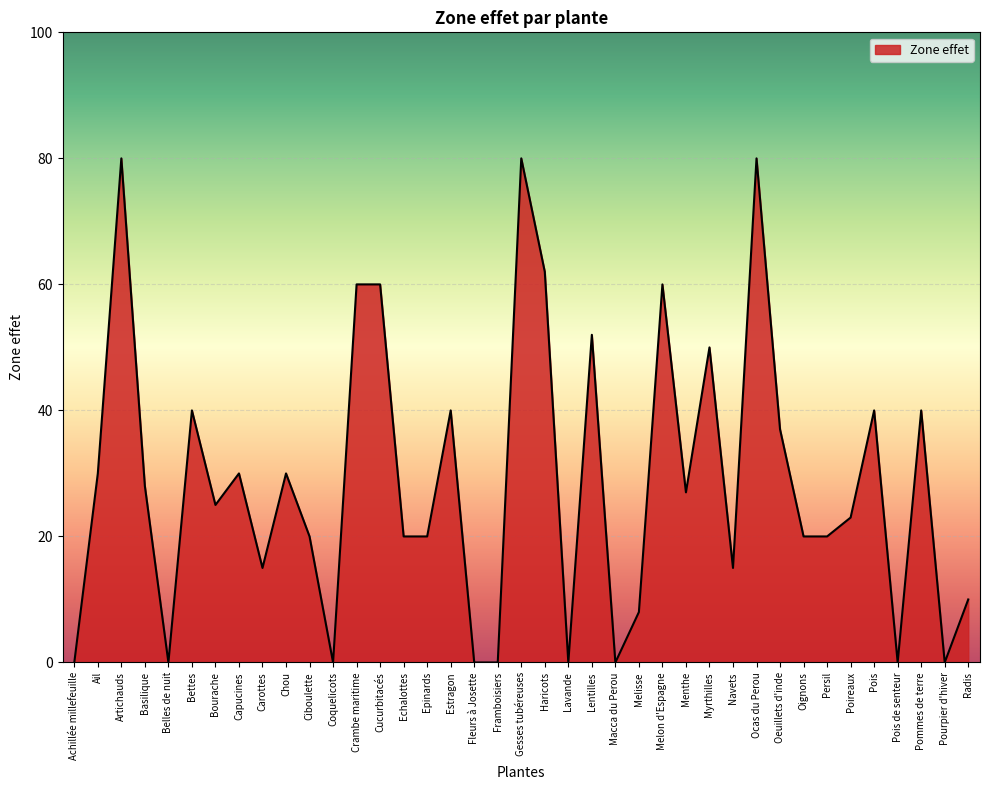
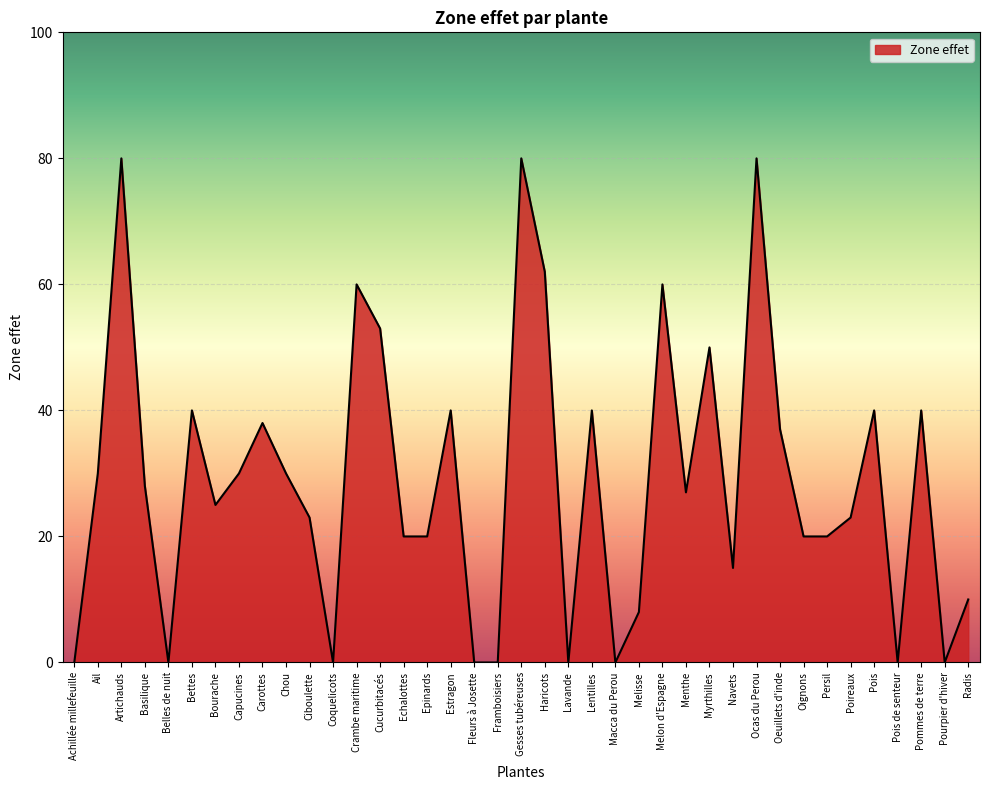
  {
    "Achillée millefeuille": 0,
    "Ail": 30,
    "Artichauds": 80,
    "Basilique": 28,
    "Belles de nuit": 0,
    "Bettes": 40,
    "Bourache": 25,
    "Capucines": 30,
-   "Carottes": 15,
+   "Carottes": 38,
    "Chou": 30,
-   "Ciboulette": 20,
+   "Ciboulette": 23,
    "Coquelicots": 0,
    "Crambe maritime": 60,
-   "Cucurbitacés": 60,
+   "Cucurbitacés": 53,
    "Echalottes": 20,
    "Epinards": 20,
    "Estragon": 40,
    "Fleurs à Josette": 0,
    "Framboisiers": 0,
    "Gesses tubéreuses": 80,
    "Haricots": 62,
    "Lavande": 0,
-   "Lentilles": 52,
+   "Lentilles": 40,
    "Macca du Perou": 0,
    "Melisse": 8,
    "Melon d'Espagne": 60,
    "Menthe": 27,
    "Myrthilles": 50,
    "Navets": 15,
    "Ocas du Perou": 80,
    "Oeuillets d'inde": 37,
    "Oignons": 20,
    "Persil": 20,
    "Poireaux": 23,
    "Pois": 40,
    "Pois de senteur": 0,
    "Pommes de terre": 40,
    "Pourpier d'hiver": 0,
    "Radis": 10
  }
